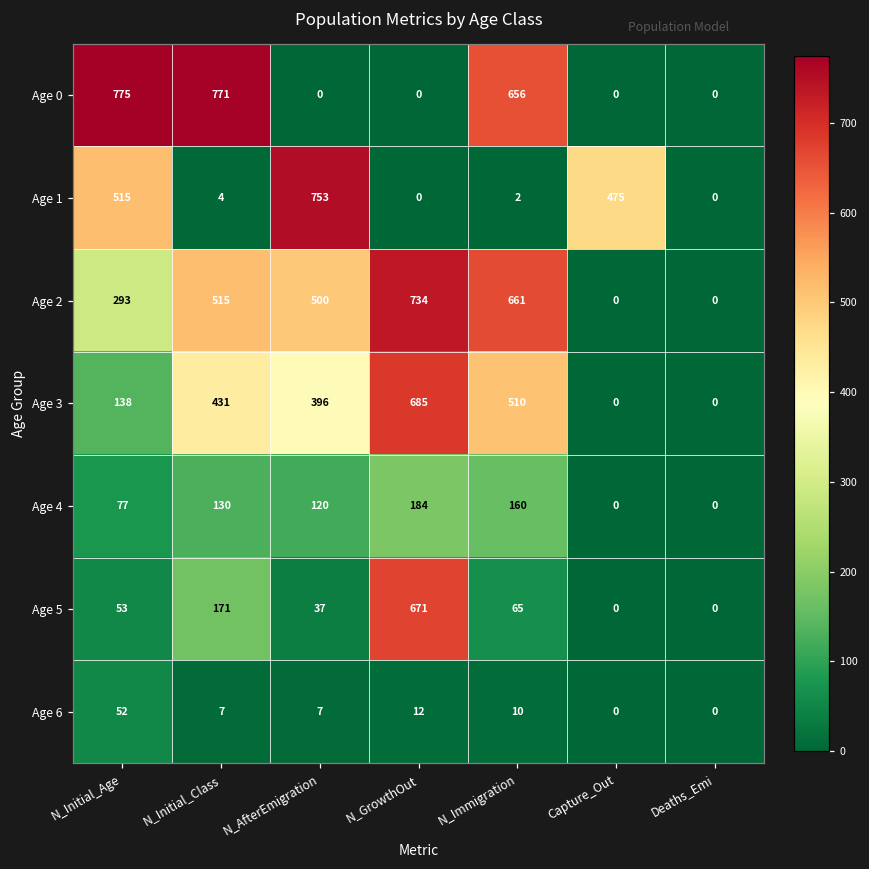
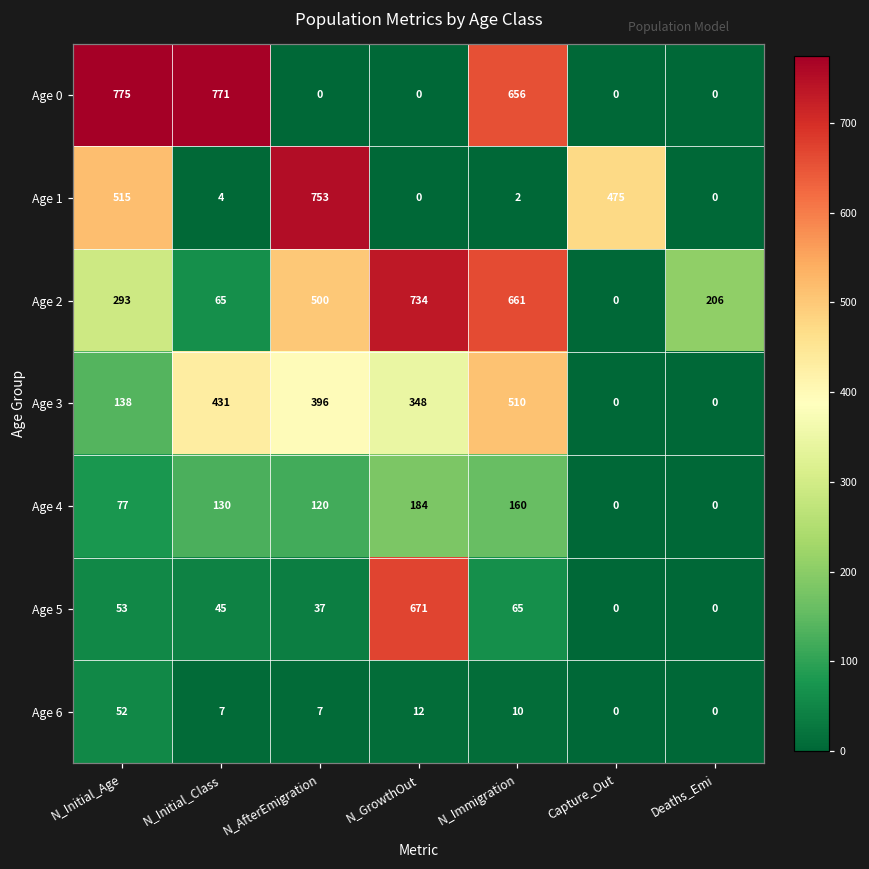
  {
    "Age 0": {
      "N_Initial_Age": 775,
      "N_Initial_Class": 771,
      "N_AfterEmigration": 0,
      "N_GrowthOut": 0,
      "N_Immigration": 656,
      "Capture_Out": 0,
      "Deaths_Emi": 0
    },
    "Age 1": {
      "N_Initial_Age": 515,
      "N_Initial_Class": 4,
      "N_AfterEmigration": 753,
      "N_GrowthOut": 0,
      "N_Immigration": 2,
      "Capture_Out": 475,
      "Deaths_Emi": 0
    },
    "Age 2": {
      "N_Initial_Age": 293,
-     "N_Initial_Class": 515,
+     "N_Initial_Class": 65,
      "N_AfterEmigration": 500,
      "N_GrowthOut": 734,
      "N_Immigration": 661,
      "Capture_Out": 0,
-     "Deaths_Emi": 0
+     "Deaths_Emi": 206
    },
    "Age 3": {
      "N_Initial_Age": 138,
      "N_Initial_Class": 431,
      "N_AfterEmigration": 396,
-     "N_GrowthOut": 685,
+     "N_GrowthOut": 348,
      "N_Immigration": 510,
      "Capture_Out": 0,
      "Deaths_Emi": 0
    },
    "Age 4": {
      "N_Initial_Age": 77,
      "N_Initial_Class": 130,
      "N_AfterEmigration": 120,
      "N_GrowthOut": 184,
      "N_Immigration": 160,
      "Capture_Out": 0,
      "Deaths_Emi": 0
    },
    "Age 5": {
      "N_Initial_Age": 53,
-     "N_Initial_Class": 171,
+     "N_Initial_Class": 45,
      "N_AfterEmigration": 37,
      "N_GrowthOut": 671,
      "N_Immigration": 65,
      "Capture_Out": 0,
      "Deaths_Emi": 0
    },
    "Age 6": {
      "N_Initial_Age": 52,
      "N_Initial_Class": 7,
      "N_AfterEmigration": 7,
      "N_GrowthOut": 12,
      "N_Immigration": 10,
      "Capture_Out": 0,
      "Deaths_Emi": 0
    }
  }
